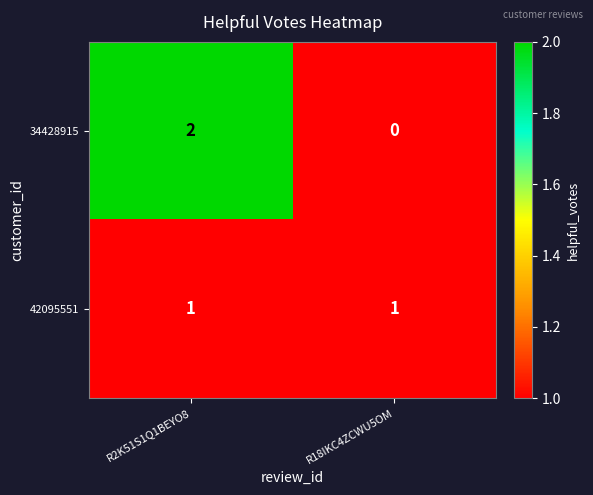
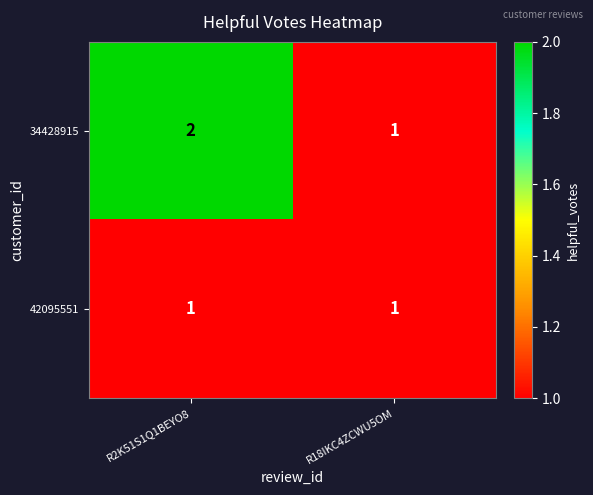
  {
    "34428915": {
      "R2K51S1Q1BEYO8": 2,
-     "R18IKC4ZCWU5OM": 0
+     "R18IKC4ZCWU5OM": 1
    },
    "42095551": {
      "R2K51S1Q1BEYO8": 1,
      "R18IKC4ZCWU5OM": 1
    }
  }
